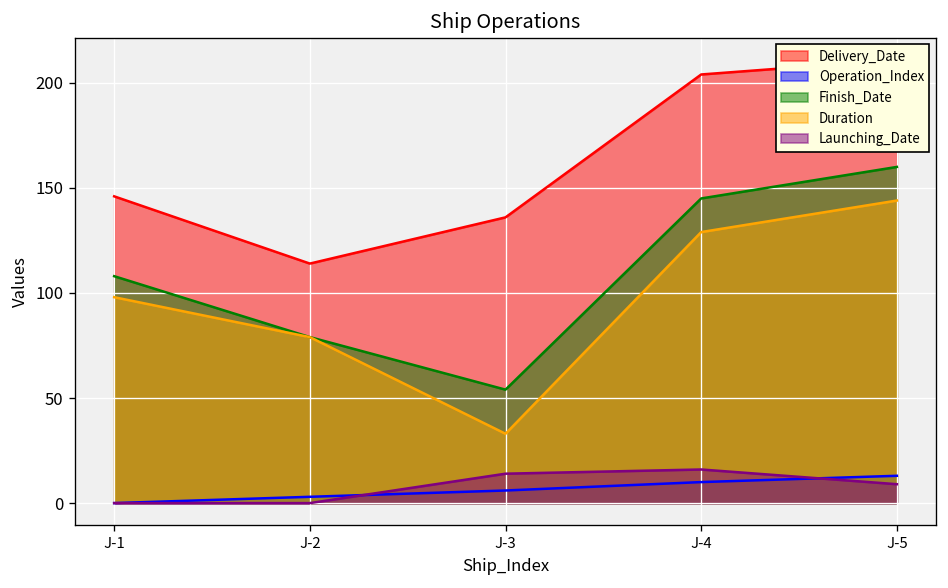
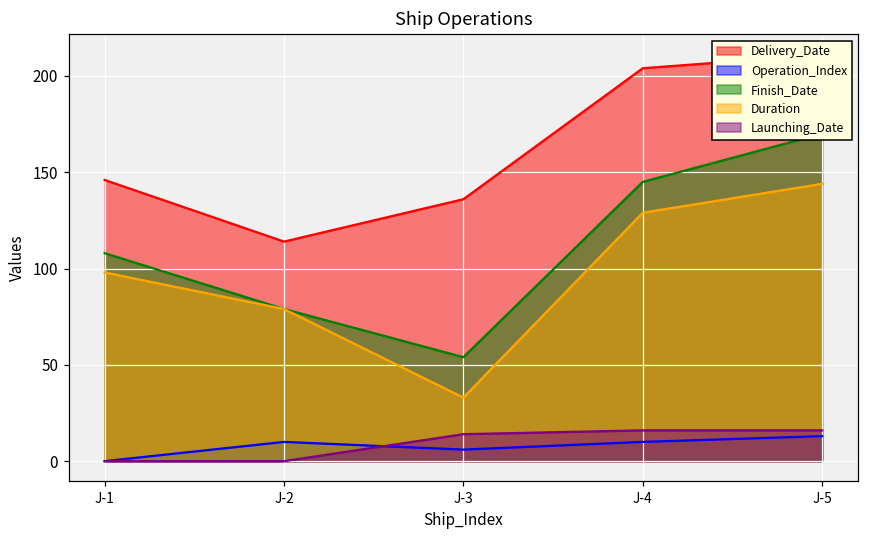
  {
    "Delivery_Date": {
      "J-1": 146,
      "J-2": 114,
      "J-3": 136,
      "J-4": 204
    },
    "Operation_Index": {
-     "J-2": 3,
+     "J-2": 10,
      "J-3": 6,
      "J-4": 10,
      "J-5": 13
    },
    "Finish_Date": {
      "J-1": 108,
      "J-3": 54,
      "J-4": 145,
-     "J-5": 160
+     "J-5": 170
    },
    "Duration": {
      "J-1": 98,
      "J-3": 33,
      "J-4": 129,
      "J-5": 144
    },
    "Launching_Date": {
      "J-2": 0,
      "J-3": 14,
      "J-4": 16,
-     "J-5": 9
+     "J-5": 16
    }
  }
